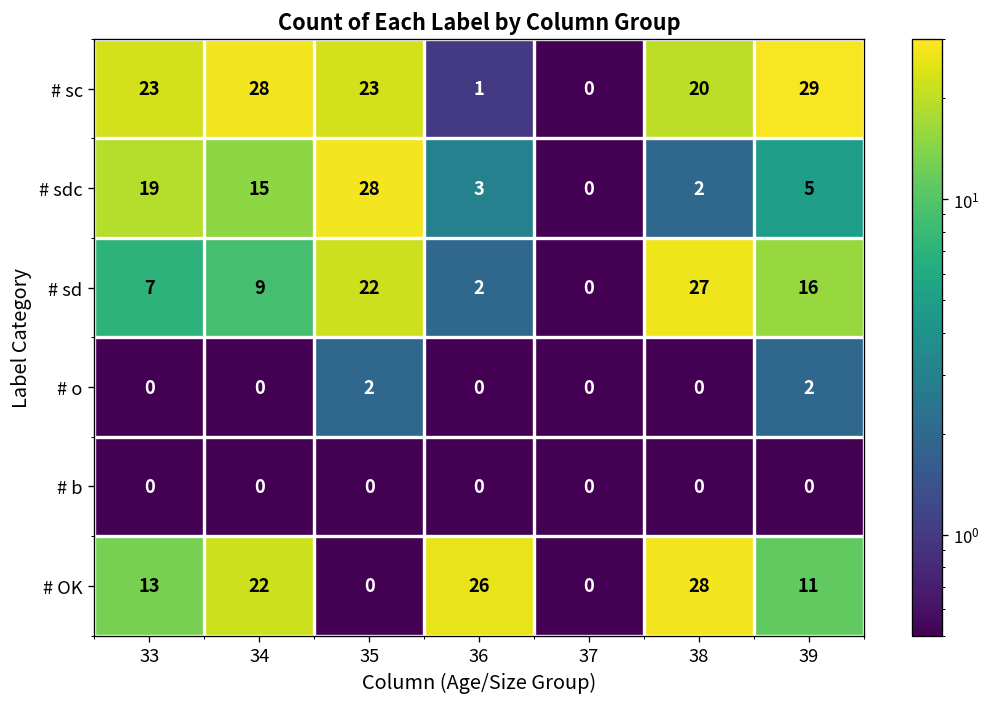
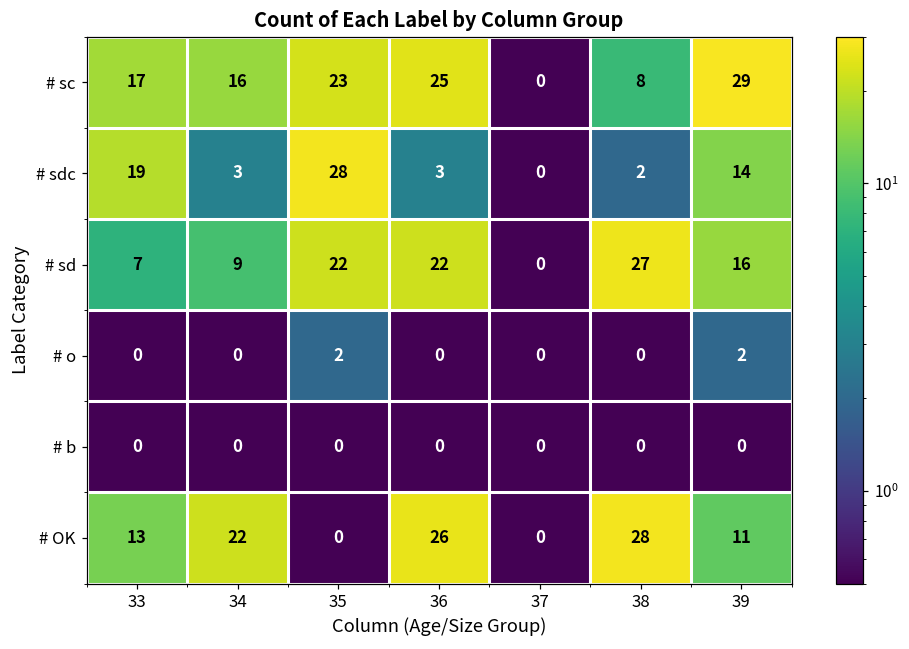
  {
    "# sc": {
-     "33": 23,
-     "34": 28,
+     "33": 17,
+     "34": 16,
      "35": 23,
-     "36": 1,
+     "36": 25,
      "37": 0,
-     "38": 20,
+     "38": 8,
      "39": 29
    },
    "# sdc": {
      "33": 19,
-     "34": 15,
+     "34": 3,
      "35": 28,
      "36": 3,
      "37": 0,
      "38": 2,
-     "39": 5
+     "39": 14
    },
    "# sd": {
      "33": 7,
      "34": 9,
      "35": 22,
-     "36": 2,
+     "36": 22,
      "37": 0,
      "38": 27,
      "39": 16
    },
    "# o": {
      "33": 0,
      "34": 0,
      "35": 2,
      "36": 0,
      "37": 0,
      "38": 0,
      "39": 2
    },
    "# b": {
      "33": 0,
      "34": 0,
      "35": 0,
      "36": 0,
      "37": 0,
      "38": 0,
      "39": 0
    },
    "# OK": {
      "33": 13,
      "34": 22,
      "35": 0,
      "36": 26,
      "37": 0,
      "38": 28,
      "39": 11
    }
  }
